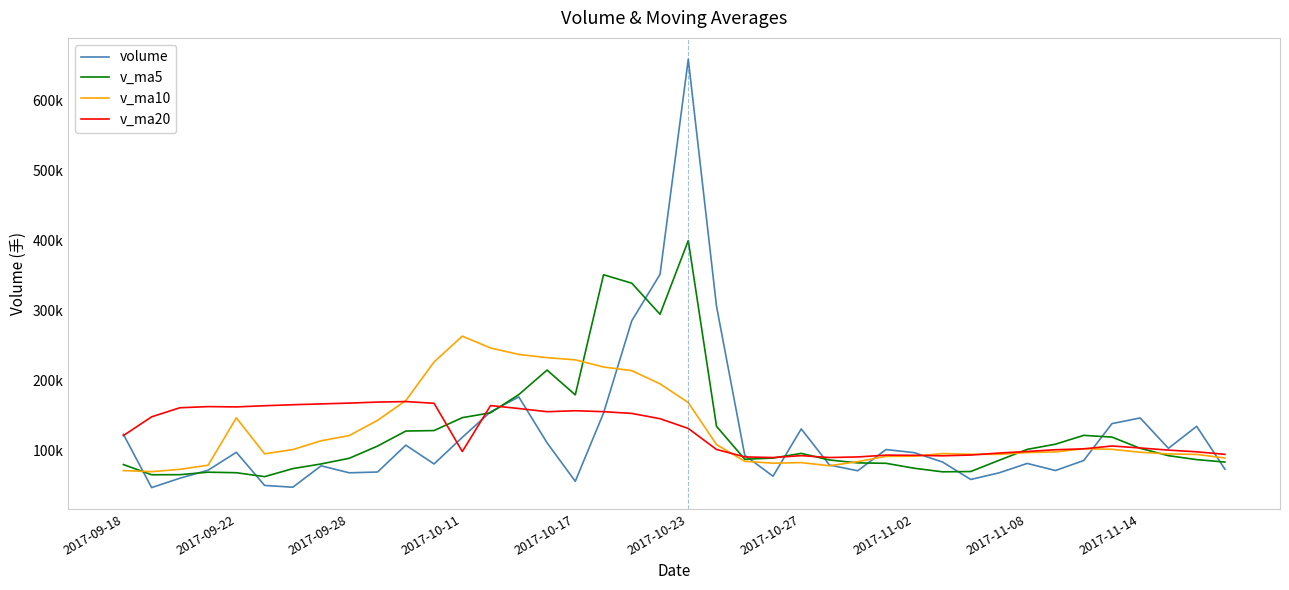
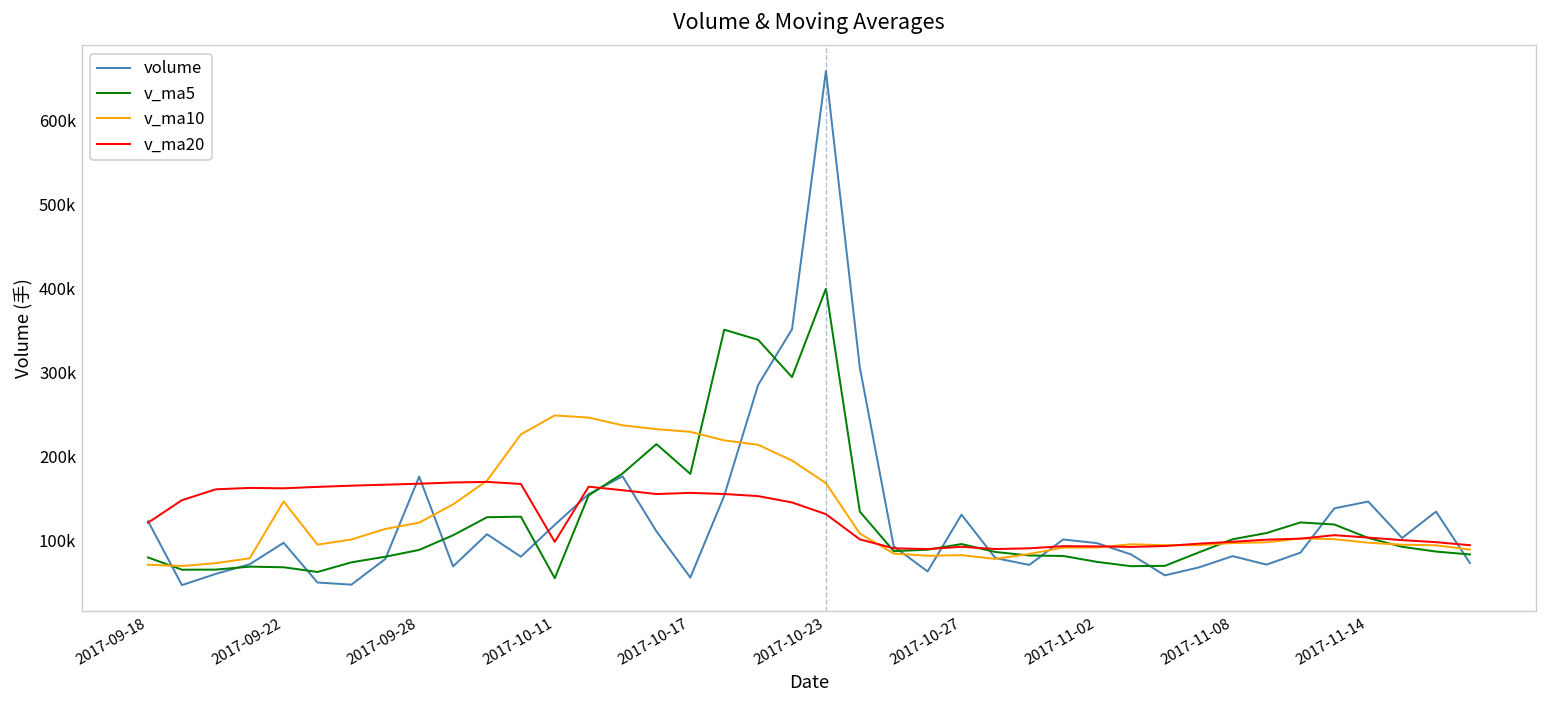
  {
    "volume": {
      "2017-09-22": 100000,
-     "2017-09-28": 70000,
+     "2017-09-28": 180000,
      "2017-10-11": 120000,
      "2017-10-17": 60000,
      "2017-10-23": 660000,
      "2017-10-27": 130000,
      "2017-11-02": 100000,
      "2017-11-08": 80000,
      "2017-11-14": 150000
    },
    "v_ma5": {
      "2017-09-18": 80000,
      "2017-09-22": 70000,
      "2017-09-28": 90000,
-     "2017-10-11": 150000,
+     "2017-10-11": 50000,
      "2017-10-17": 180000,
      "2017-10-23": 400000,
      "2017-11-02": 70000
    },
    "v_ma10": {
      "2017-09-18": 70000,
      "2017-09-22": 150000,
      "2017-09-28": 120000,
-     "2017-10-11": 260000,
+     "2017-10-11": 250000,
      "2017-10-17": 230000,
      "2017-10-23": 170000,
      "2017-10-27": 80000,
      "2017-11-14": 100000
    },
    "v_ma20": {
      "2017-09-22": 160000,
      "2017-09-28": 170000,
      "2017-10-11": 100000,
      "2017-10-17": 160000,
      "2017-10-23": 130000
    }
  }
